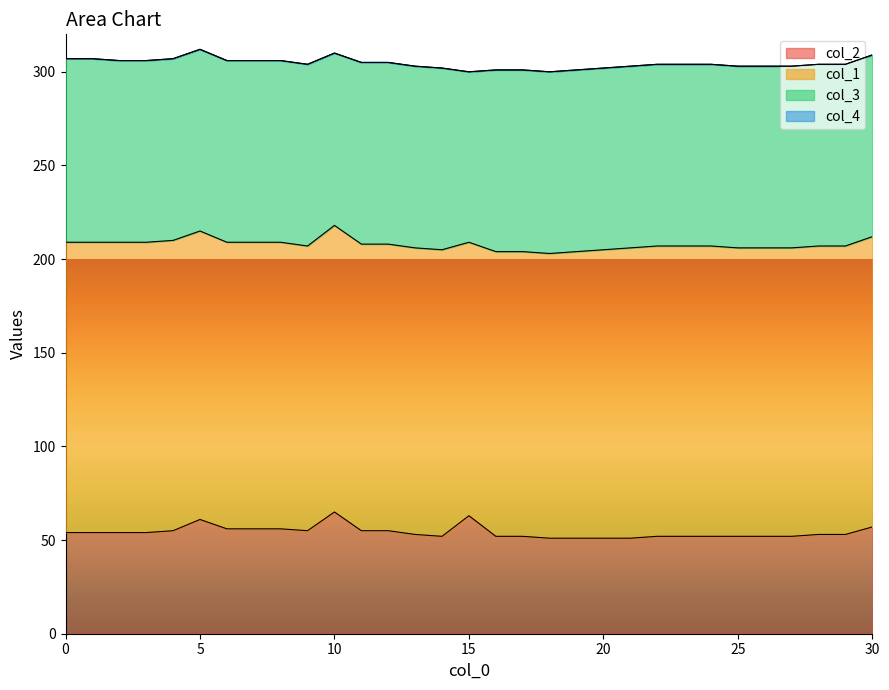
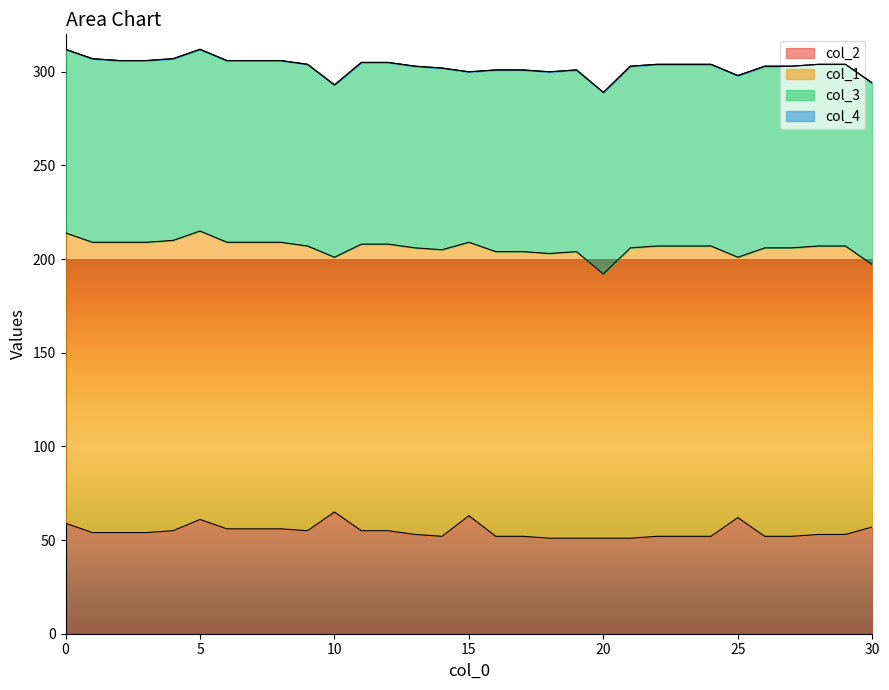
  {
    "col_2": {
-     "0": 54,
+     "0": 59,
      "5": 61,
      "10": 65,
      "15": 63,
      "20": 51,
-     "25": 52,
+     "25": 62,
      "30": 57
    },
    "col_1": {
      "0": 155,
      "5": 154,
-     "10": 153,
+     "10": 136,
      "15": 146,
-     "20": 154,
-     "25": 154,
-     "30": 155
+     "20": 141,
+     "25": 139,
+     "30": 140
    }
  }
